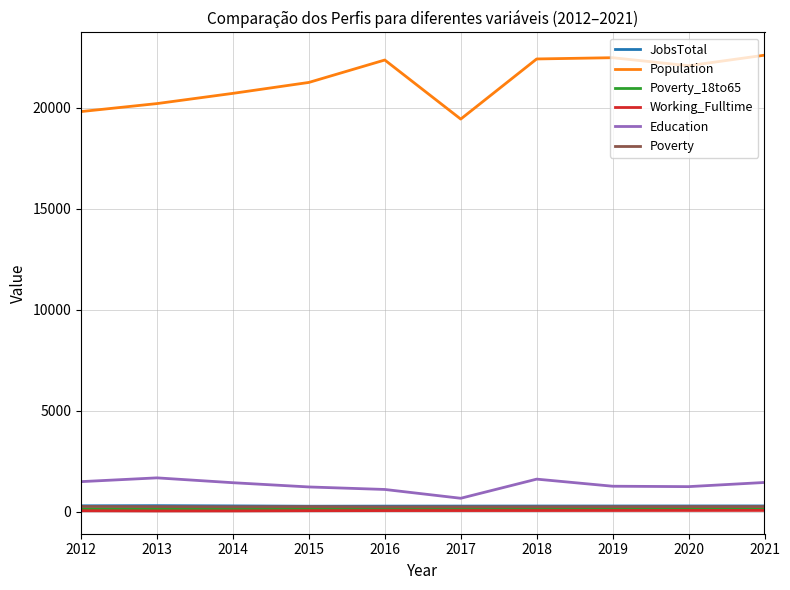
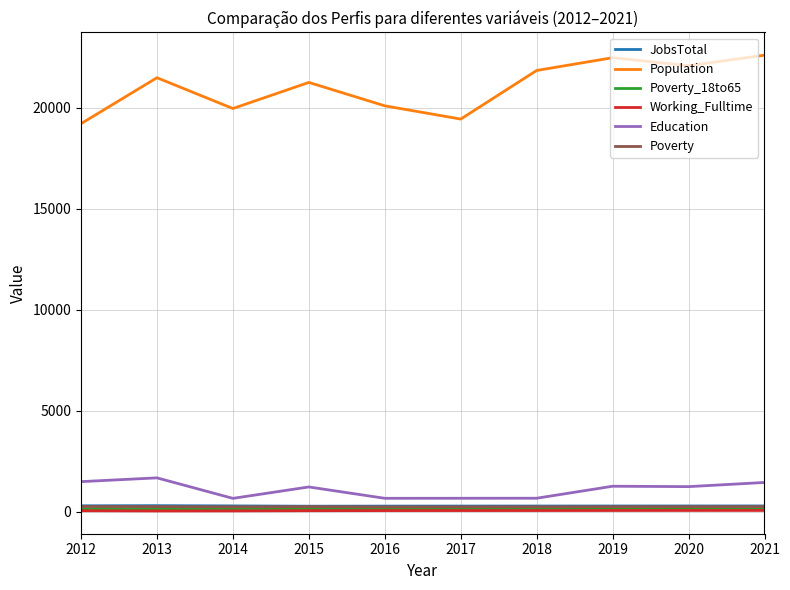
  {
    "Population": {
-     "2012": 19800,
-     "2013": 20200,
-     "2014": 20700,
+     "2012": 19200,
+     "2013": 21500,
+     "2014": 20000,
      "2015": 21300,
-     "2016": 22400,
+     "2016": 20100,
      "2017": 19400,
-     "2018": 22400,
+     "2018": 21800,
      "2021": 22600
    },
    "Education": {
      "2012": 1500,
      "2013": 1700,
-     "2014": 1400,
+     "2014": 700,
      "2015": 1200,
-     "2016": 1100,
+     "2016": 700,
      "2017": 700,
-     "2018": 1600,
+     "2018": 700,
      "2019": 1300,
      "2020": 1200,
      "2021": 1500
    }
  }
